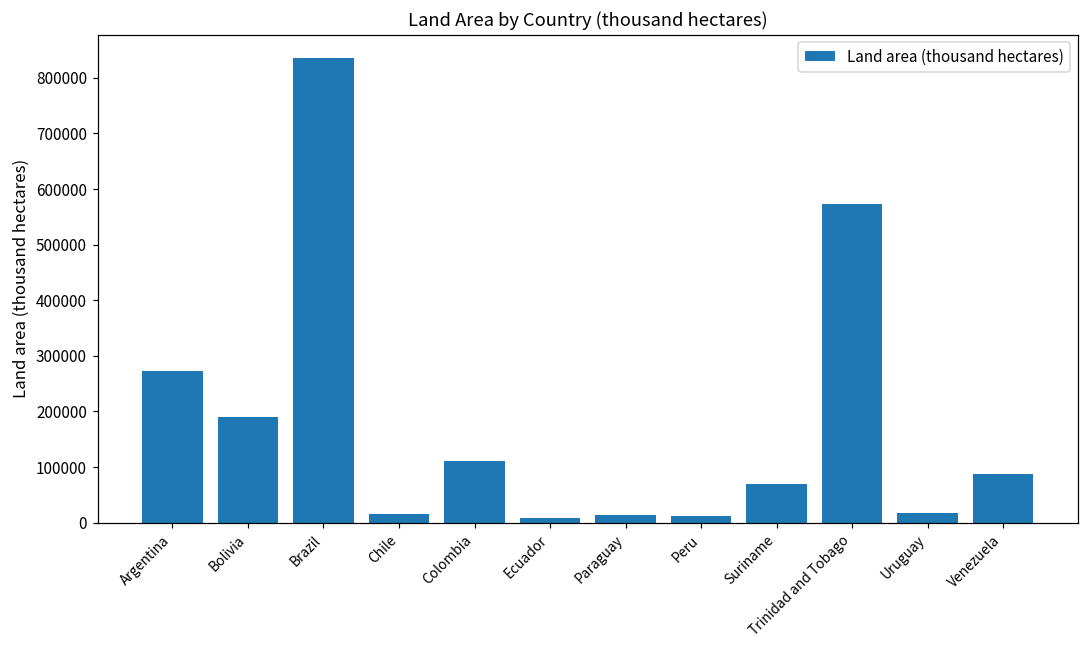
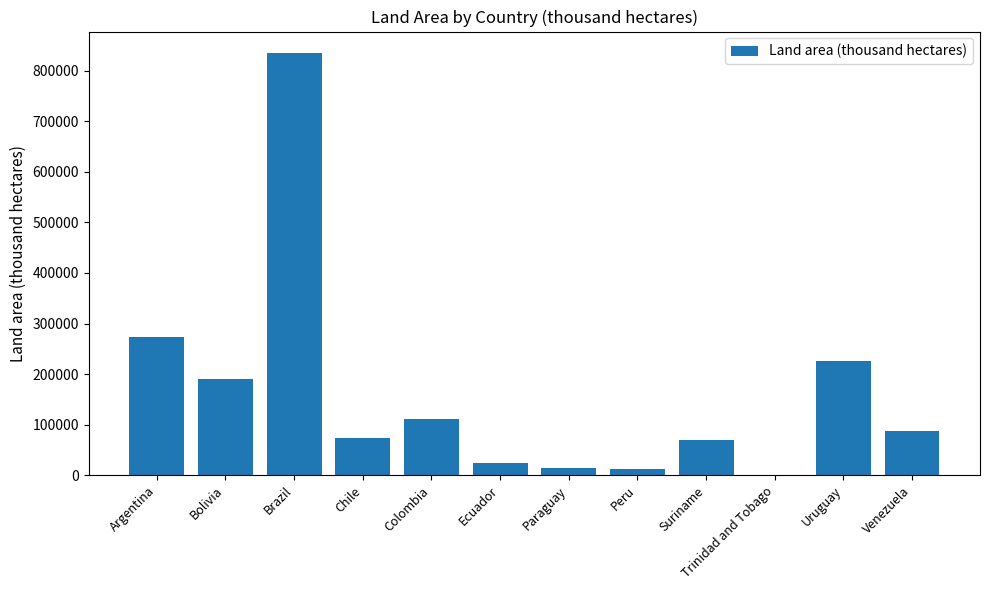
  {
    "Argentina": 270000,
    "Bolivia": 190000,
    "Brazil": 840000,
-   "Chile": 20000,
+   "Chile": 70000,
    "Colombia": 110000,
-   "Ecuador": 10000,
+   "Ecuador": 20000,
    "Paraguay": 10000,
    "Peru": 10000,
    "Suriname": 70000,
-   "Trinidad and Tobago": 570000,
-   "Uruguay": 20000,
+   "Trinidad and Tobago": 0,
+   "Uruguay": 230000,
    "Venezuela": 90000
  }
